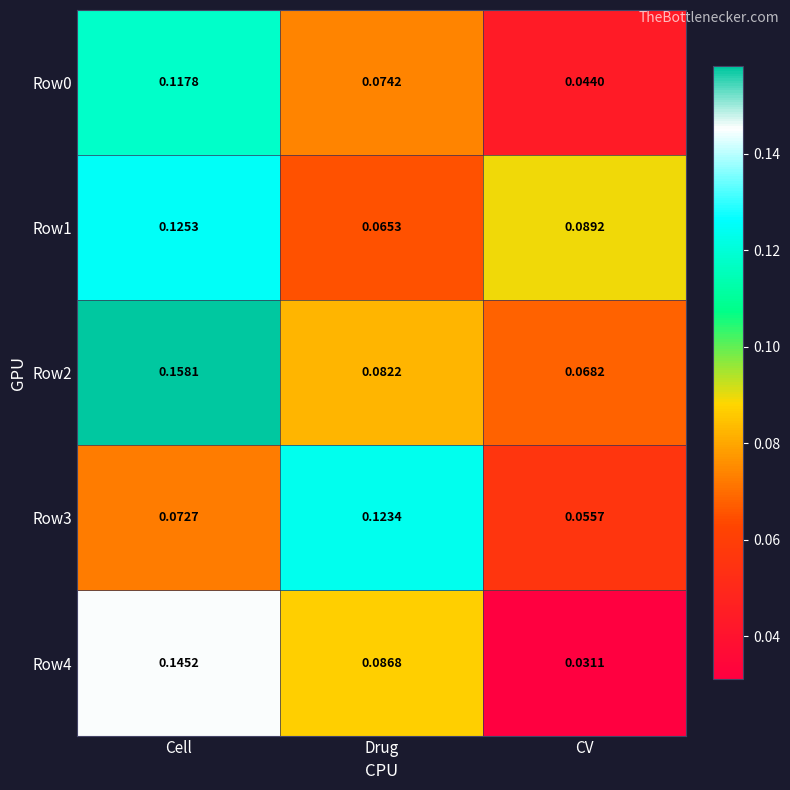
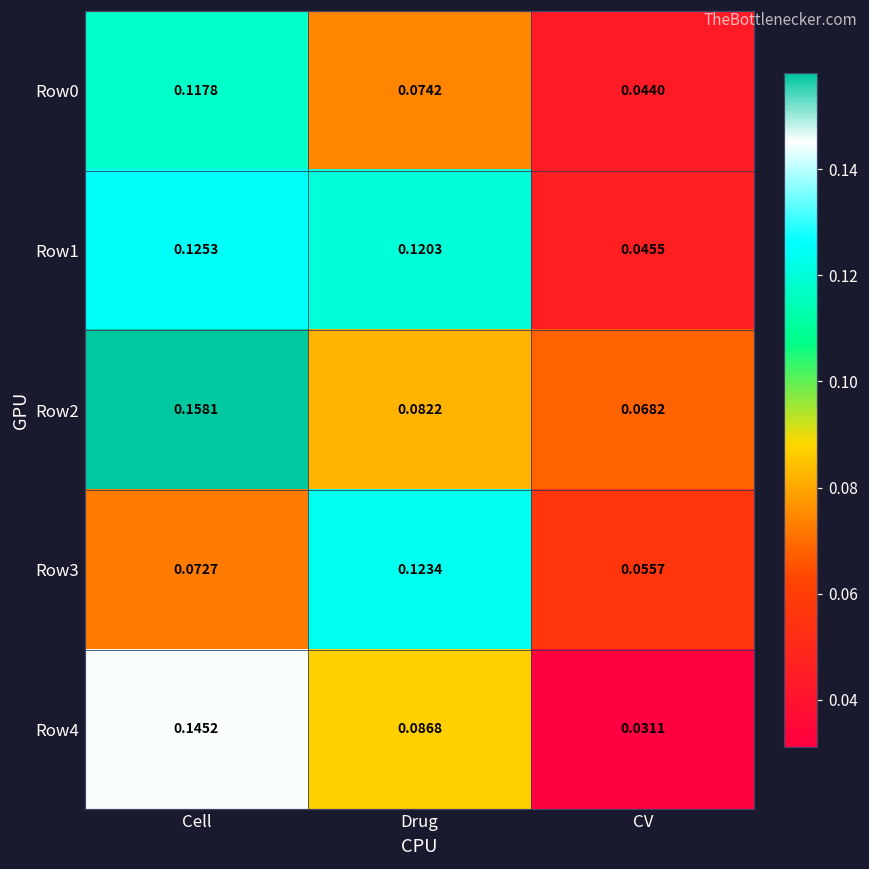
  {
    "Row0": {
      "Cell": 0.1178,
      "Drug": 0.0742,
      "CV": 0.0440
    },
    "Row1": {
      "Cell": 0.1253,
-     "Drug": 0.0653,
-     "CV": 0.0892
+     "Drug": 0.1203,
+     "CV": 0.0455
    },
    "Row2": {
      "Cell": 0.1581,
      "Drug": 0.0822,
      "CV": 0.0682
    },
    "Row3": {
      "Cell": 0.0727,
      "Drug": 0.1234,
      "CV": 0.0557
    },
    "Row4": {
      "Cell": 0.1452,
      "Drug": 0.0868,
      "CV": 0.0311
    }
  }
